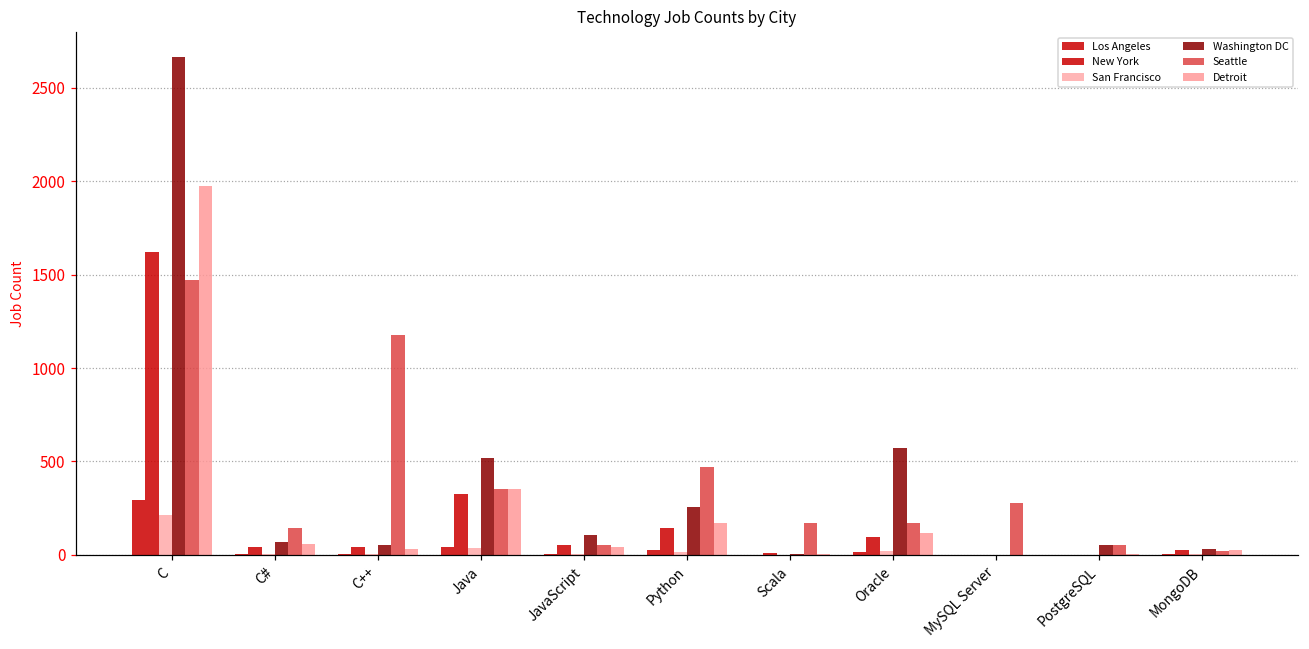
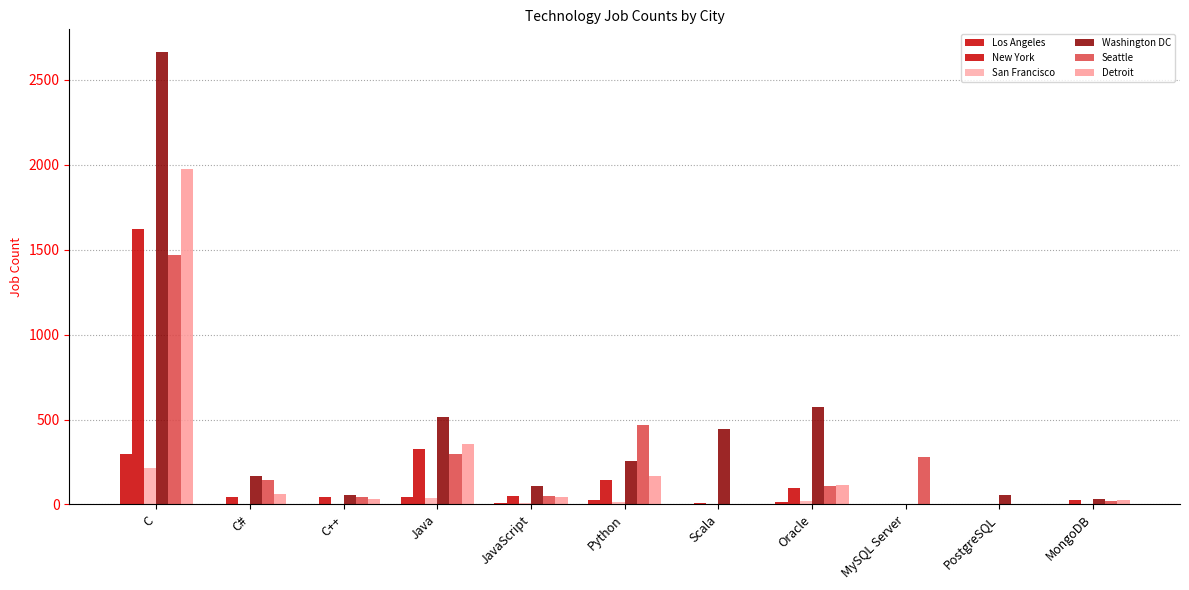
  {
    "Washington DC": {
      "C": 2660,
-     "C#": 70,
+     "C#": 170,
      "C++": 60,
      "Java": 520,
      "JavaScript": 110,
      "Python": 260,
-     "Scala": 0,
+     "Scala": 440,
      "Oracle": 570,
      "MySQL Server": 0,
      "PostgreSQL": 50,
      "MongoDB": 30
    },
    "Seattle": {
      "C": 1470,
      "C#": 150,
-     "C++": 1180,
-     "Java": 350,
+     "C++": 40,
+     "Java": 300,
      "JavaScript": 50,
      "Python": 470,
-     "Scala": 170,
-     "Oracle": 170,
+     "Scala": 0,
+     "Oracle": 110,
      "MySQL Server": 280,
-     "PostgreSQL": 50,
+     "PostgreSQL": 0,
      "MongoDB": 20
    }
  }
